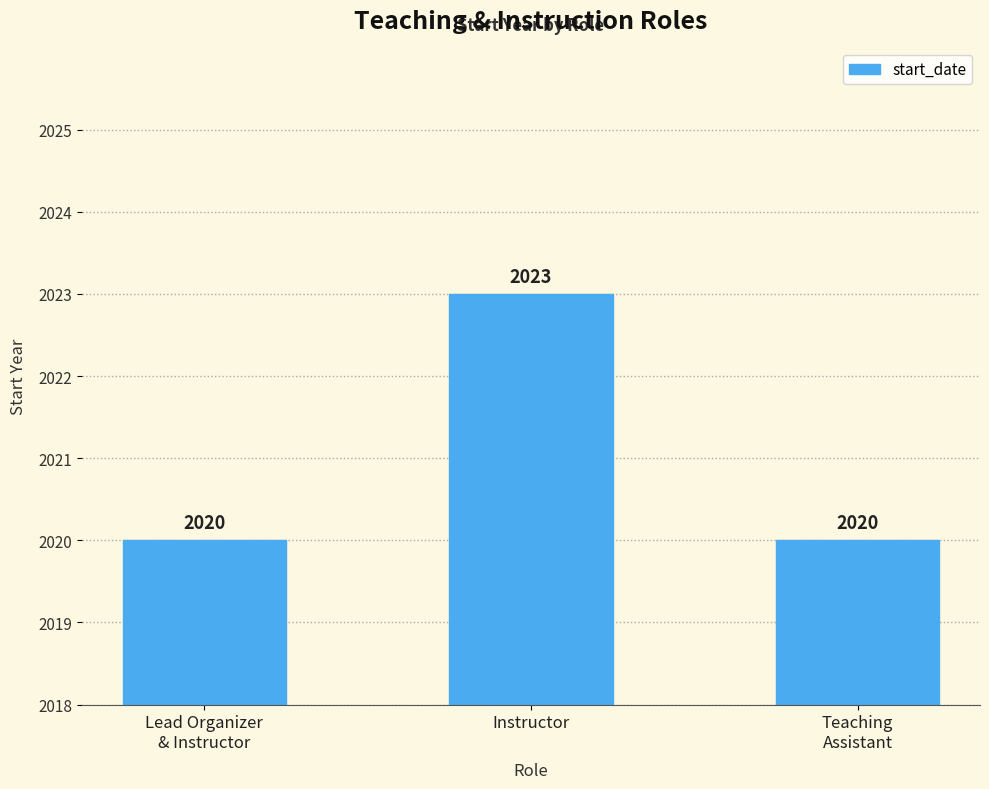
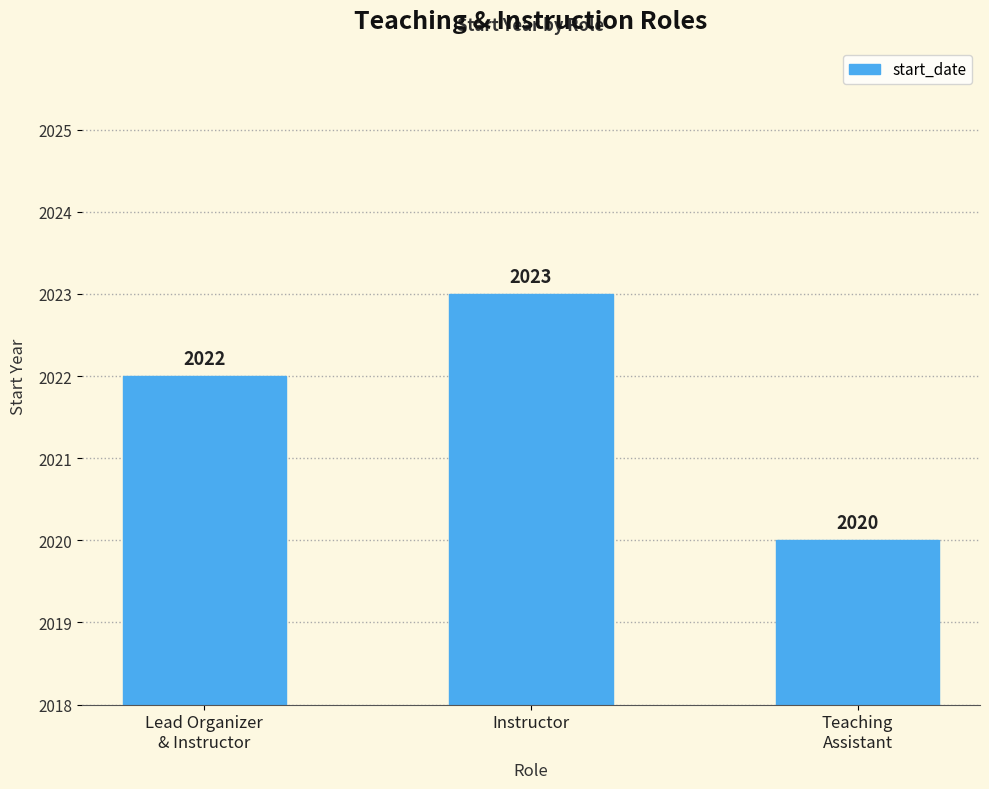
  {
-   "Lead Organizer & Instructor": 2020,
+   "Lead Organizer & Instructor": 2022,
    "Instructor": 2023,
    "Teaching Assistant": 2020
  }
